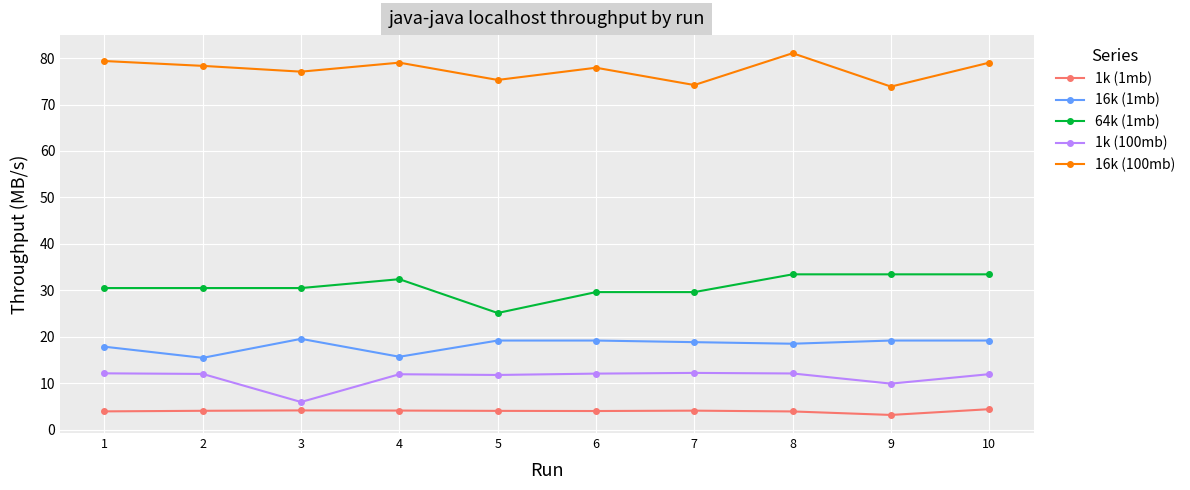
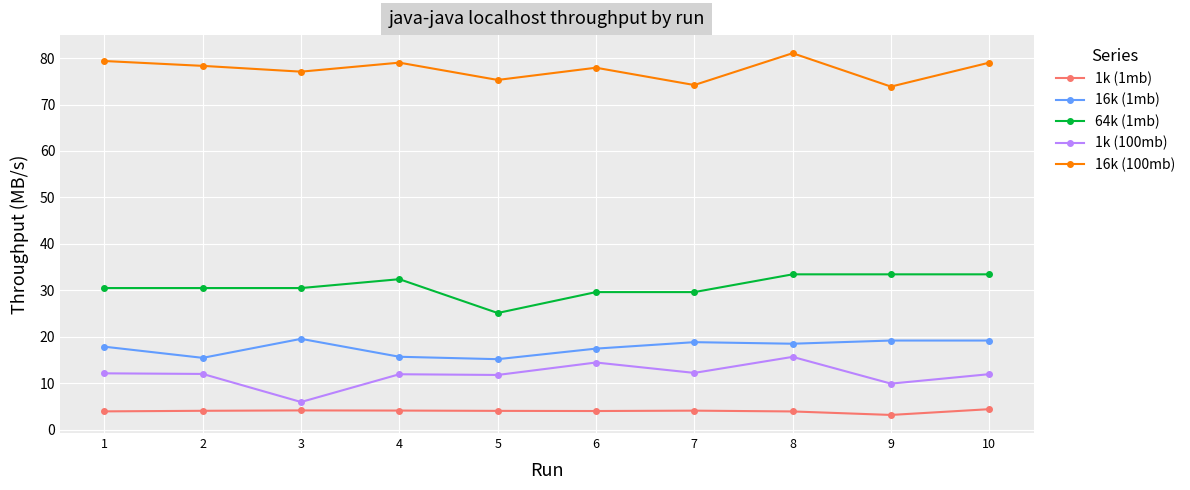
  {
    "1k (1mb)": {
      "1": 4,
      "2": 4,
      "3": 4,
      "4": 4,
      "5": 4,
      "6": 4,
      "7": 4,
      "8": 4,
      "9": 3,
      "10": 4
    },
    "16k (1mb)": {
      "1": 18,
      "2": 15,
      "3": 20,
      "4": 16,
-     "5": 19,
-     "6": 19,
+     "5": 15,
+     "6": 17,
      "7": 19,
      "8": 19,
      "9": 19,
      "10": 19
    },
    "64k (1mb)": {
      "1": 31,
      "2": 31,
      "3": 31,
      "4": 32,
      "5": 25,
      "6": 30,
      "7": 30,
      "8": 33,
      "9": 33,
      "10": 33
    },
    "1k (100mb)": {
      "1": 12,
      "2": 12,
      "3": 6,
      "4": 12,
      "5": 12,
-     "6": 12,
+     "6": 14,
      "7": 12,
-     "8": 12,
+     "8": 16,
      "9": 10,
      "10": 12
    },
    "16k (100mb)": {
      "1": 79,
      "2": 78,
      "3": 77,
      "4": 79,
      "5": 75,
      "6": 78,
      "7": 74,
      "8": 81,
      "9": 74,
      "10": 79
    }
  }
